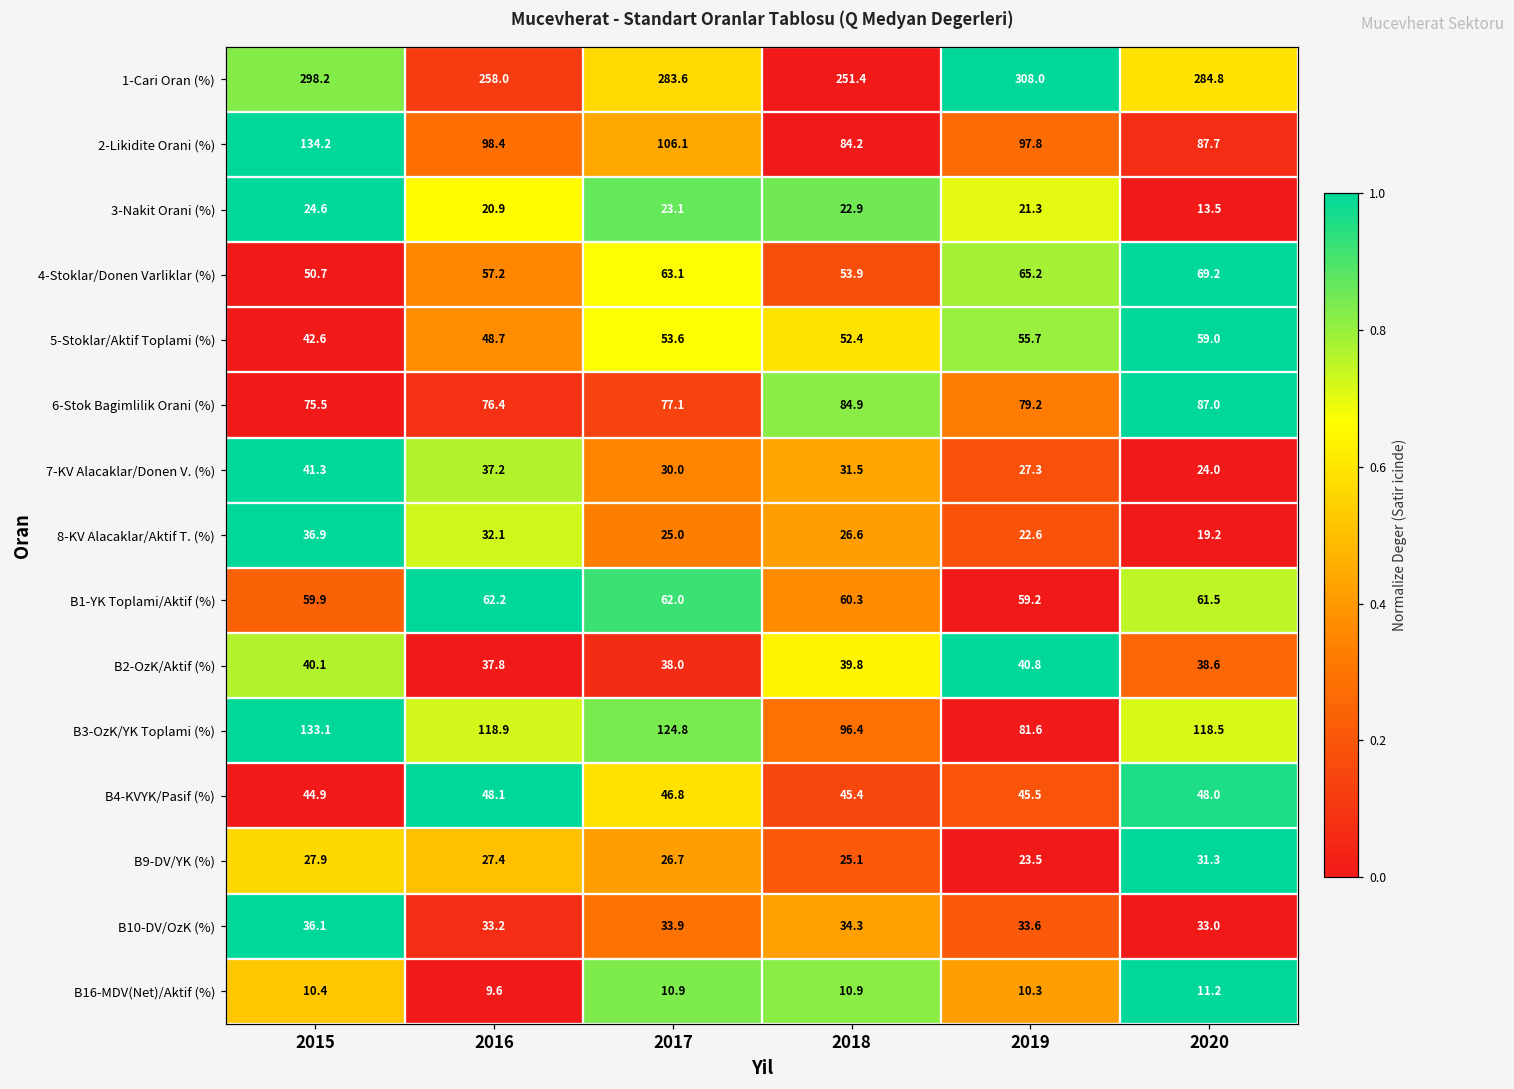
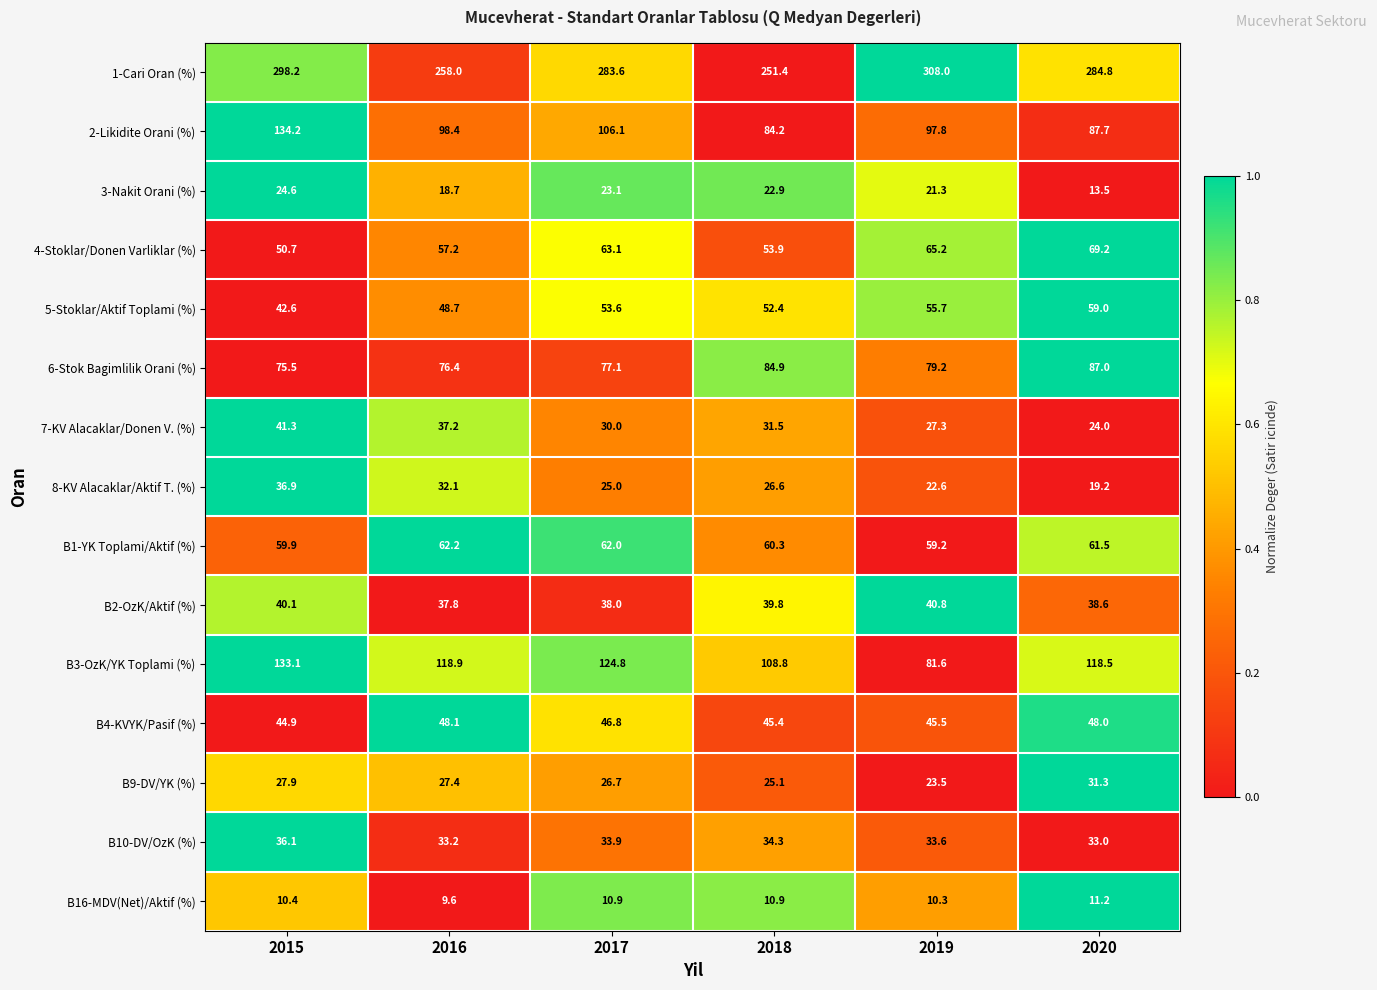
  {
    "1-Cari Oran (%)": {
      "2015": 298.2,
      "2016": 258.0,
      "2017": 283.6,
      "2018": 251.4,
      "2019": 308.0,
      "2020": 284.8
    },
    "2-Likidite Orani (%)": {
      "2015": 134.2,
      "2016": 98.4,
      "2017": 106.1,
      "2018": 84.2,
      "2019": 97.8,
      "2020": 87.7
    },
    "3-Nakit Orani (%)": {
      "2015": 24.6,
-     "2016": 20.9,
+     "2016": 18.7,
      "2017": 23.1,
      "2018": 22.9,
      "2019": 21.3,
      "2020": 13.5
    },
    "4-Stoklar/Donen Varliklar (%)": {
      "2015": 50.7,
      "2016": 57.2,
      "2017": 63.1,
      "2018": 53.9,
      "2019": 65.2,
      "2020": 69.2
    },
    "5-Stoklar/Aktif Toplami (%)": {
      "2015": 42.6,
      "2016": 48.7,
      "2017": 53.6,
      "2018": 52.4,
      "2019": 55.7,
      "2020": 59.0
    },
    "6-Stok Bagimlilik Orani (%)": {
      "2015": 75.5,
      "2016": 76.4,
      "2017": 77.1,
      "2018": 84.9,
      "2019": 79.2,
      "2020": 87.0
    },
    "7-KV Alacaklar/Donen V. (%)": {
      "2015": 41.3,
      "2016": 37.2,
      "2017": 30.0,
      "2018": 31.5,
      "2019": 27.3,
      "2020": 24.0
    },
    "8-KV Alacaklar/Aktif T. (%)": {
      "2015": 36.9,
      "2016": 32.1,
      "2017": 25.0,
      "2018": 26.6,
      "2019": 22.6,
      "2020": 19.2
    },
    "B1-YK Toplami/Aktif (%)": {
      "2015": 59.9,
      "2016": 62.2,
      "2017": 62.0,
      "2018": 60.3,
      "2019": 59.2,
      "2020": 61.5
    },
    "B2-OzK/Aktif (%)": {
      "2015": 40.1,
      "2016": 37.8,
      "2017": 38.0,
      "2018": 39.8,
      "2019": 40.8,
      "2020": 38.6
    },
    "B3-OzK/YK Toplami (%)": {
      "2015": 133.1,
      "2016": 118.9,
      "2017": 124.8,
-     "2018": 96.4,
+     "2018": 108.8,
      "2019": 81.6,
      "2020": 118.5
    },
    "B4-KVYK/Pasif (%)": {
      "2015": 44.9,
      "2016": 48.1,
      "2017": 46.8,
      "2018": 45.4,
      "2019": 45.5,
      "2020": 48.0
    },
    "B9-DV/YK (%)": {
      "2015": 27.9,
      "2016": 27.4,
      "2017": 26.7,
      "2018": 25.1,
      "2019": 23.5,
      "2020": 31.3
    },
    "B10-DV/OzK (%)": {
      "2015": 36.1,
      "2016": 33.2,
      "2017": 33.9,
      "2018": 34.3,
      "2019": 33.6,
      "2020": 33.0
    },
    "B16-MDV(Net)/Aktif (%)": {
      "2015": 10.4,
      "2016": 9.6,
      "2017": 10.9,
      "2018": 10.9,
      "2019": 10.3,
      "2020": 11.2
    }
  }
